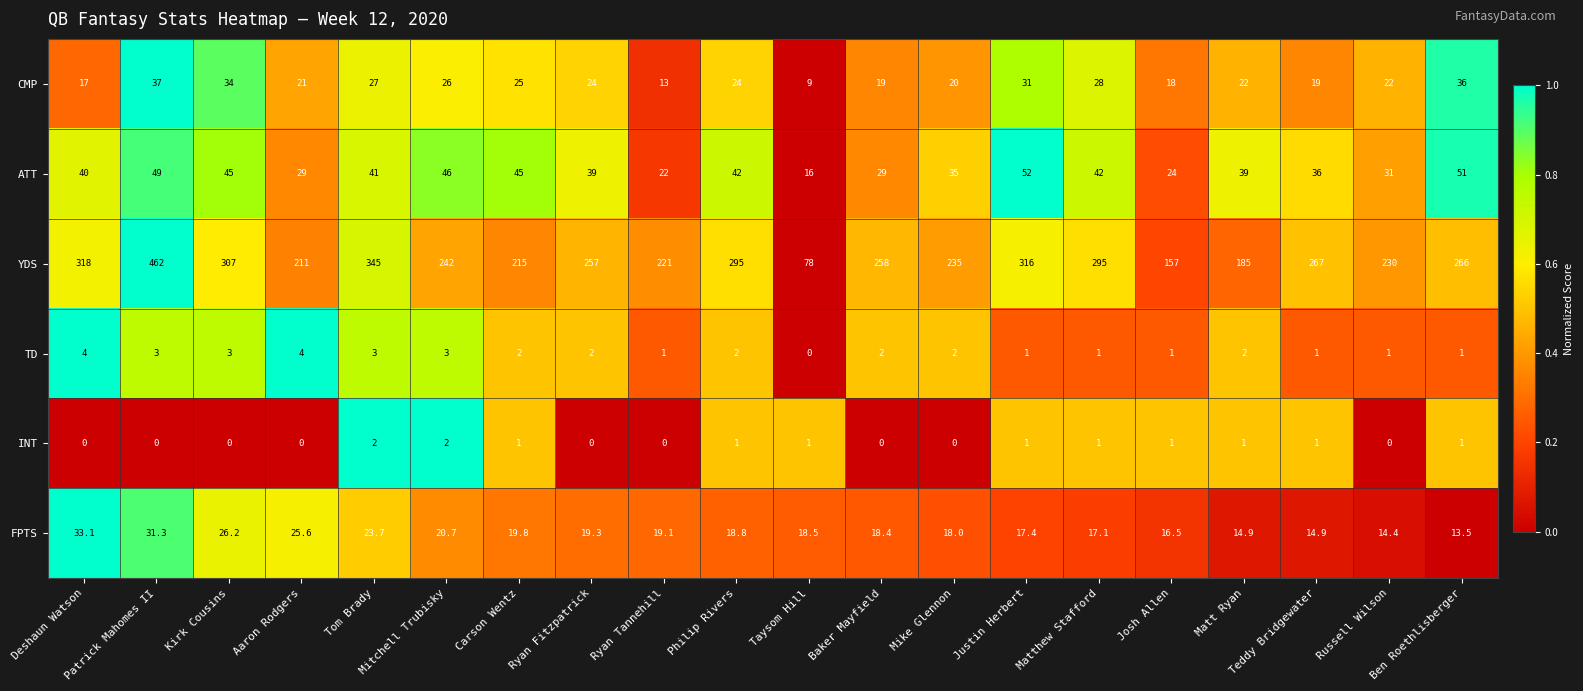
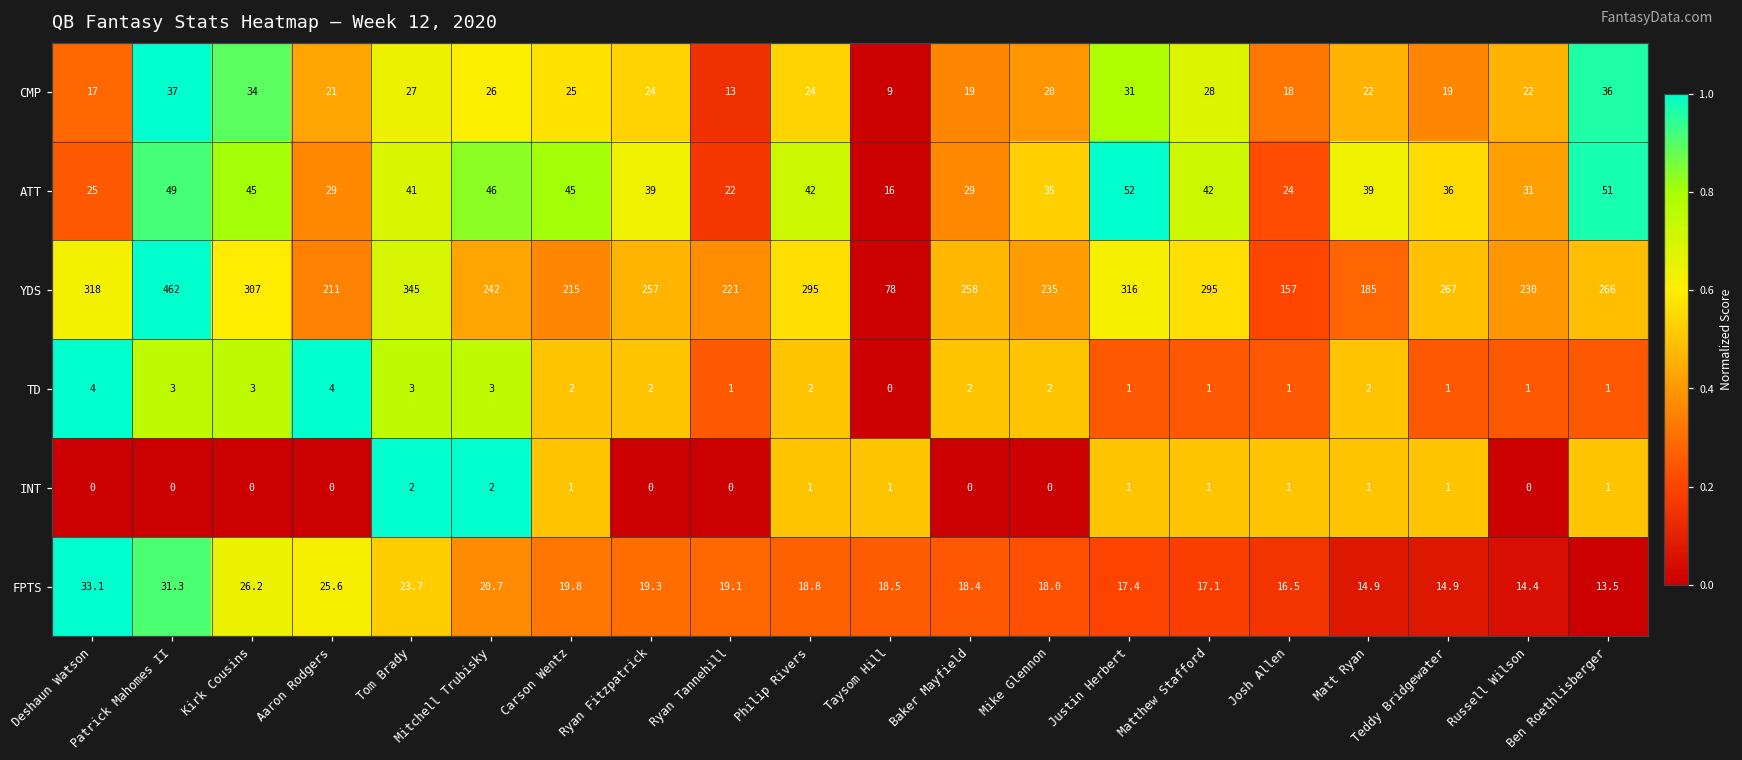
  {
    "CMP": {
      "Deshaun Watson": 17,
      "Patrick Mahomes II": 37,
      "Kirk Cousins": 34,
      "Aaron Rodgers": 21,
      "Tom Brady": 27,
      "Mitchell Trubisky": 26,
      "Carson Wentz": 25,
      "Ryan Fitzpatrick": 24,
      "Ryan Tannehill": 13,
      "Philip Rivers": 24,
      "Taysom Hill": 9,
      "Baker Mayfield": 19,
      "Mike Glennon": 20,
      "Justin Herbert": 31,
      "Matthew Stafford": 28,
      "Josh Allen": 18,
      "Matt Ryan": 22,
      "Teddy Bridgewater": 19,
      "Russell Wilson": 22,
      "Ben Roethlisberger": 36
    },
    "ATT": {
-     "Deshaun Watson": 40,
+     "Deshaun Watson": 25,
      "Patrick Mahomes II": 49,
      "Kirk Cousins": 45,
      "Aaron Rodgers": 29,
      "Tom Brady": 41,
      "Mitchell Trubisky": 46,
      "Carson Wentz": 45,
      "Ryan Fitzpatrick": 39,
      "Ryan Tannehill": 22,
      "Philip Rivers": 42,
      "Taysom Hill": 16,
      "Baker Mayfield": 29,
      "Mike Glennon": 35,
      "Justin Herbert": 52,
      "Matthew Stafford": 42,
      "Josh Allen": 24,
      "Matt Ryan": 39,
      "Teddy Bridgewater": 36,
      "Russell Wilson": 31,
      "Ben Roethlisberger": 51
    },
    "YDS": {
      "Deshaun Watson": 318,
      "Patrick Mahomes II": 462,
      "Kirk Cousins": 307,
      "Aaron Rodgers": 211,
      "Tom Brady": 345,
      "Mitchell Trubisky": 242,
      "Carson Wentz": 215,
      "Ryan Fitzpatrick": 257,
      "Ryan Tannehill": 221,
      "Philip Rivers": 295,
      "Taysom Hill": 78,
      "Baker Mayfield": 258,
      "Mike Glennon": 235,
      "Justin Herbert": 316,
      "Matthew Stafford": 295,
      "Josh Allen": 157,
      "Matt Ryan": 185,
      "Teddy Bridgewater": 267,
      "Russell Wilson": 230,
      "Ben Roethlisberger": 266
    },
    "TD": {
      "Deshaun Watson": 4,
      "Patrick Mahomes II": 3,
      "Kirk Cousins": 3,
      "Aaron Rodgers": 4,
      "Tom Brady": 3,
      "Mitchell Trubisky": 3,
      "Carson Wentz": 2,
      "Ryan Fitzpatrick": 2,
      "Ryan Tannehill": 1,
      "Philip Rivers": 2,
      "Taysom Hill": 0,
      "Baker Mayfield": 2,
      "Mike Glennon": 2,
      "Justin Herbert": 1,
      "Matthew Stafford": 1,
      "Josh Allen": 1,
      "Matt Ryan": 2,
      "Teddy Bridgewater": 1,
      "Russell Wilson": 1,
      "Ben Roethlisberger": 1
    },
    "INT": {
      "Deshaun Watson": 0,
      "Patrick Mahomes II": 0,
      "Kirk Cousins": 0,
      "Aaron Rodgers": 0,
      "Tom Brady": 2,
      "Mitchell Trubisky": 2,
      "Carson Wentz": 1,
      "Ryan Fitzpatrick": 0,
      "Ryan Tannehill": 0,
      "Philip Rivers": 1,
      "Taysom Hill": 1,
      "Baker Mayfield": 0,
      "Mike Glennon": 0,
      "Justin Herbert": 1,
      "Matthew Stafford": 1,
      "Josh Allen": 1,
      "Matt Ryan": 1,
      "Teddy Bridgewater": 1,
      "Russell Wilson": 0,
      "Ben Roethlisberger": 1
    },
    "FPTS": {
      "Deshaun Watson": 33.1,
      "Patrick Mahomes II": 31.3,
      "Kirk Cousins": 26.2,
      "Aaron Rodgers": 25.6,
      "Tom Brady": 23.7,
      "Mitchell Trubisky": 20.7,
      "Carson Wentz": 19.8,
      "Ryan Fitzpatrick": 19.3,
      "Ryan Tannehill": 19.1,
      "Philip Rivers": 18.8,
      "Taysom Hill": 18.5,
      "Baker Mayfield": 18.4,
      "Mike Glennon": 18.0,
      "Justin Herbert": 17.4,
      "Matthew Stafford": 17.1,
      "Josh Allen": 16.5,
      "Matt Ryan": 14.9,
      "Teddy Bridgewater": 14.9,
      "Russell Wilson": 14.4,
      "Ben Roethlisberger": 13.5
    }
  }
